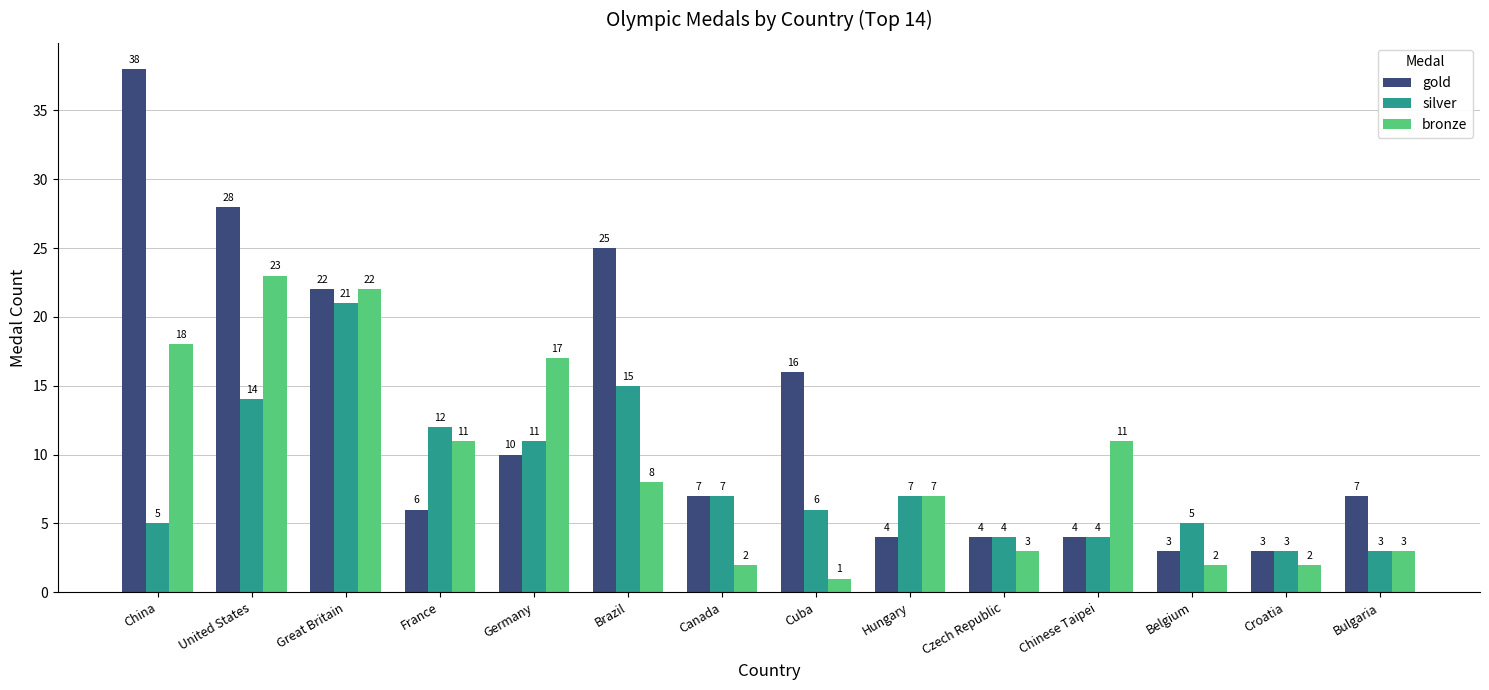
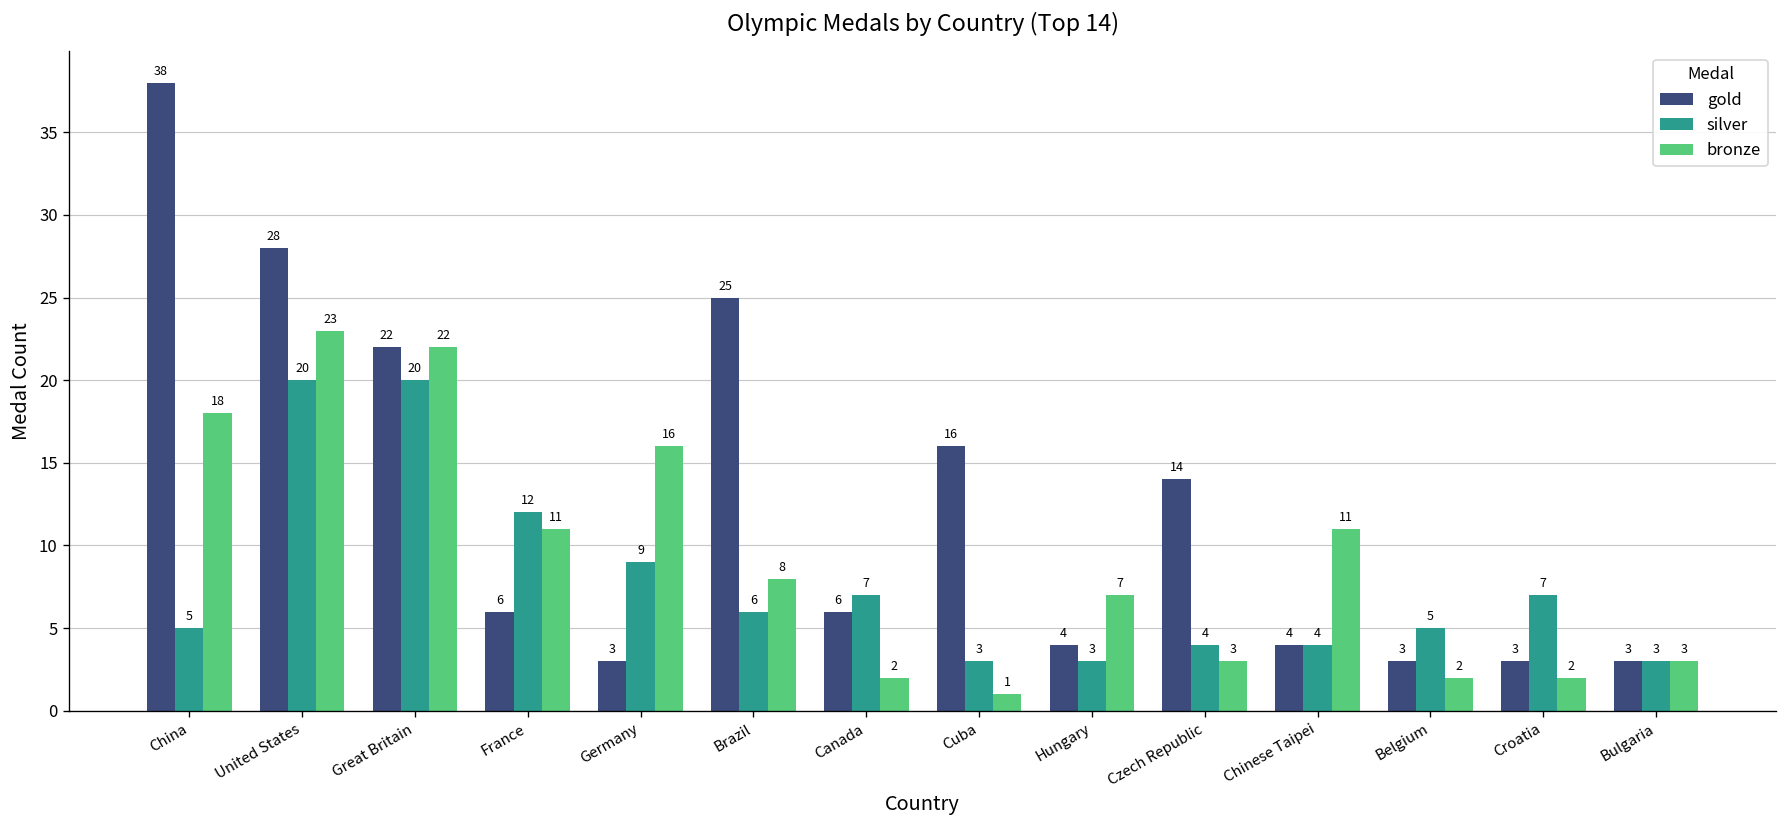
  {
    "gold": {
      "China": 38,
      "United States": 28,
      "Great Britain": 22,
      "France": 6,
-     "Germany": 10,
+     "Germany": 3,
      "Brazil": 25,
-     "Canada": 7,
+     "Canada": 6,
      "Cuba": 16,
      "Hungary": 4,
-     "Czech Republic": 4,
+     "Czech Republic": 14,
      "Chinese Taipei": 4,
      "Belgium": 3,
      "Croatia": 3,
-     "Bulgaria": 7
+     "Bulgaria": 3
    },
    "silver": {
      "China": 5,
-     "United States": 14,
-     "Great Britain": 21,
+     "United States": 20,
+     "Great Britain": 20,
      "France": 12,
-     "Germany": 11,
-     "Brazil": 15,
+     "Germany": 9,
+     "Brazil": 6,
      "Canada": 7,
-     "Cuba": 6,
-     "Hungary": 7,
+     "Cuba": 3,
+     "Hungary": 3,
      "Czech Republic": 4,
      "Chinese Taipei": 4,
      "Belgium": 5,
-     "Croatia": 3,
+     "Croatia": 7,
      "Bulgaria": 3
    },
    "bronze": {
      "China": 18,
      "United States": 23,
      "Great Britain": 22,
      "France": 11,
-     "Germany": 17,
+     "Germany": 16,
      "Brazil": 8,
      "Canada": 2,
      "Cuba": 1,
      "Hungary": 7,
      "Czech Republic": 3,
      "Chinese Taipei": 11,
      "Belgium": 2,
      "Croatia": 2,
      "Bulgaria": 3
    }
  }
